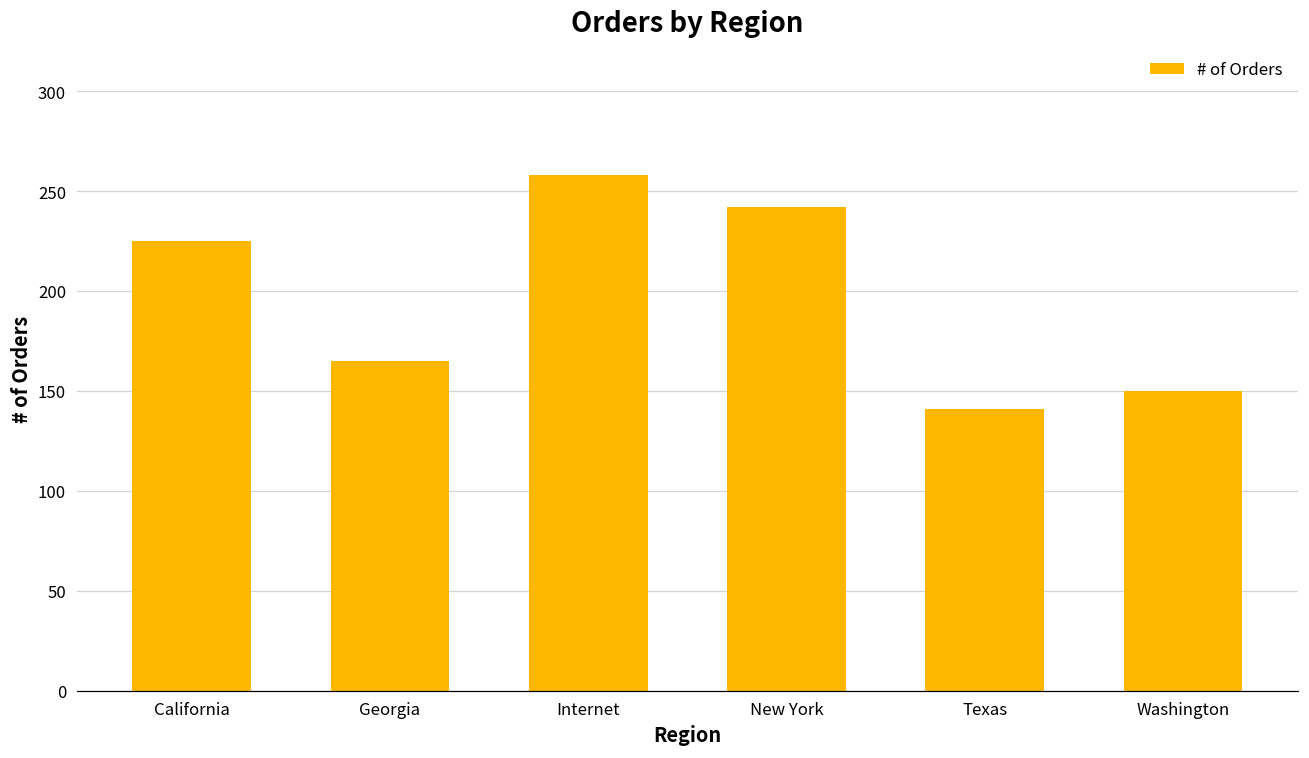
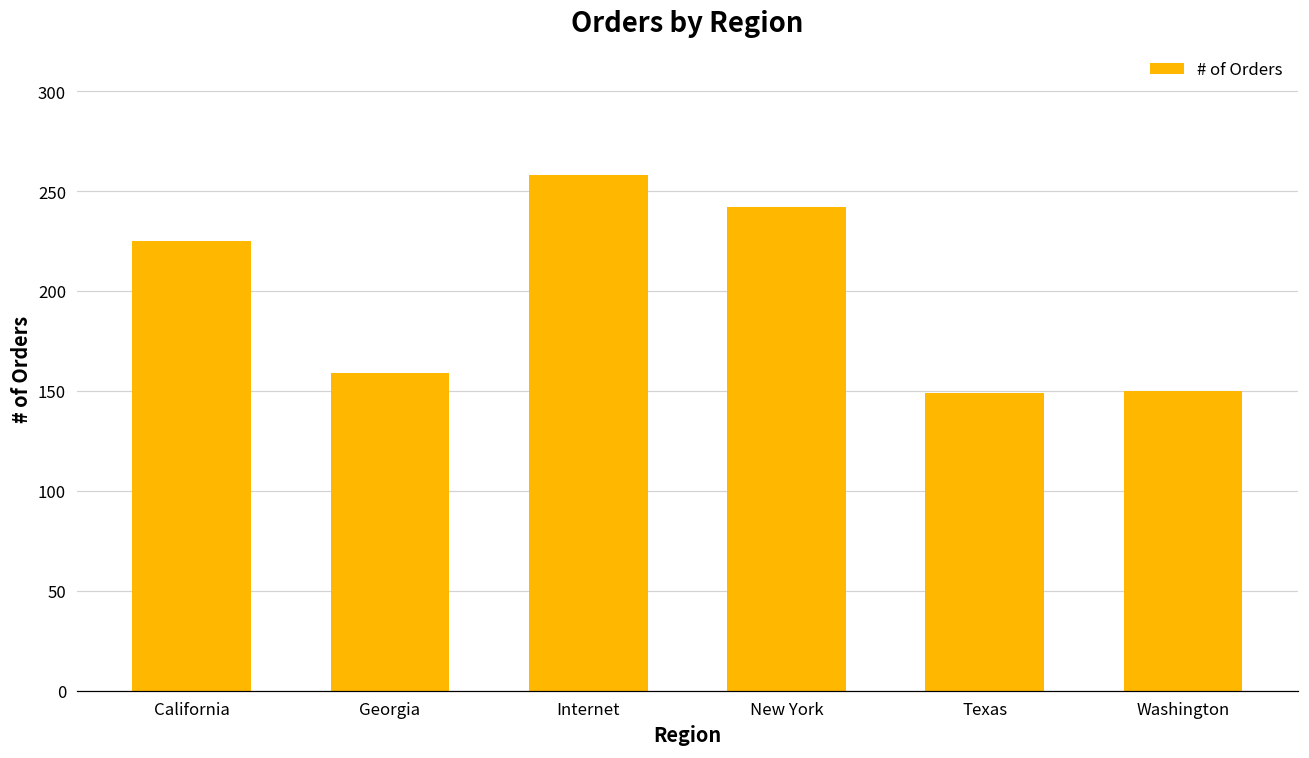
  {
    "California": 225,
-   "Georgia": 165,
+   "Georgia": 159,
    "Internet": 258,
    "New York": 242,
-   "Texas": 141,
+   "Texas": 149,
    "Washington": 150
  }
